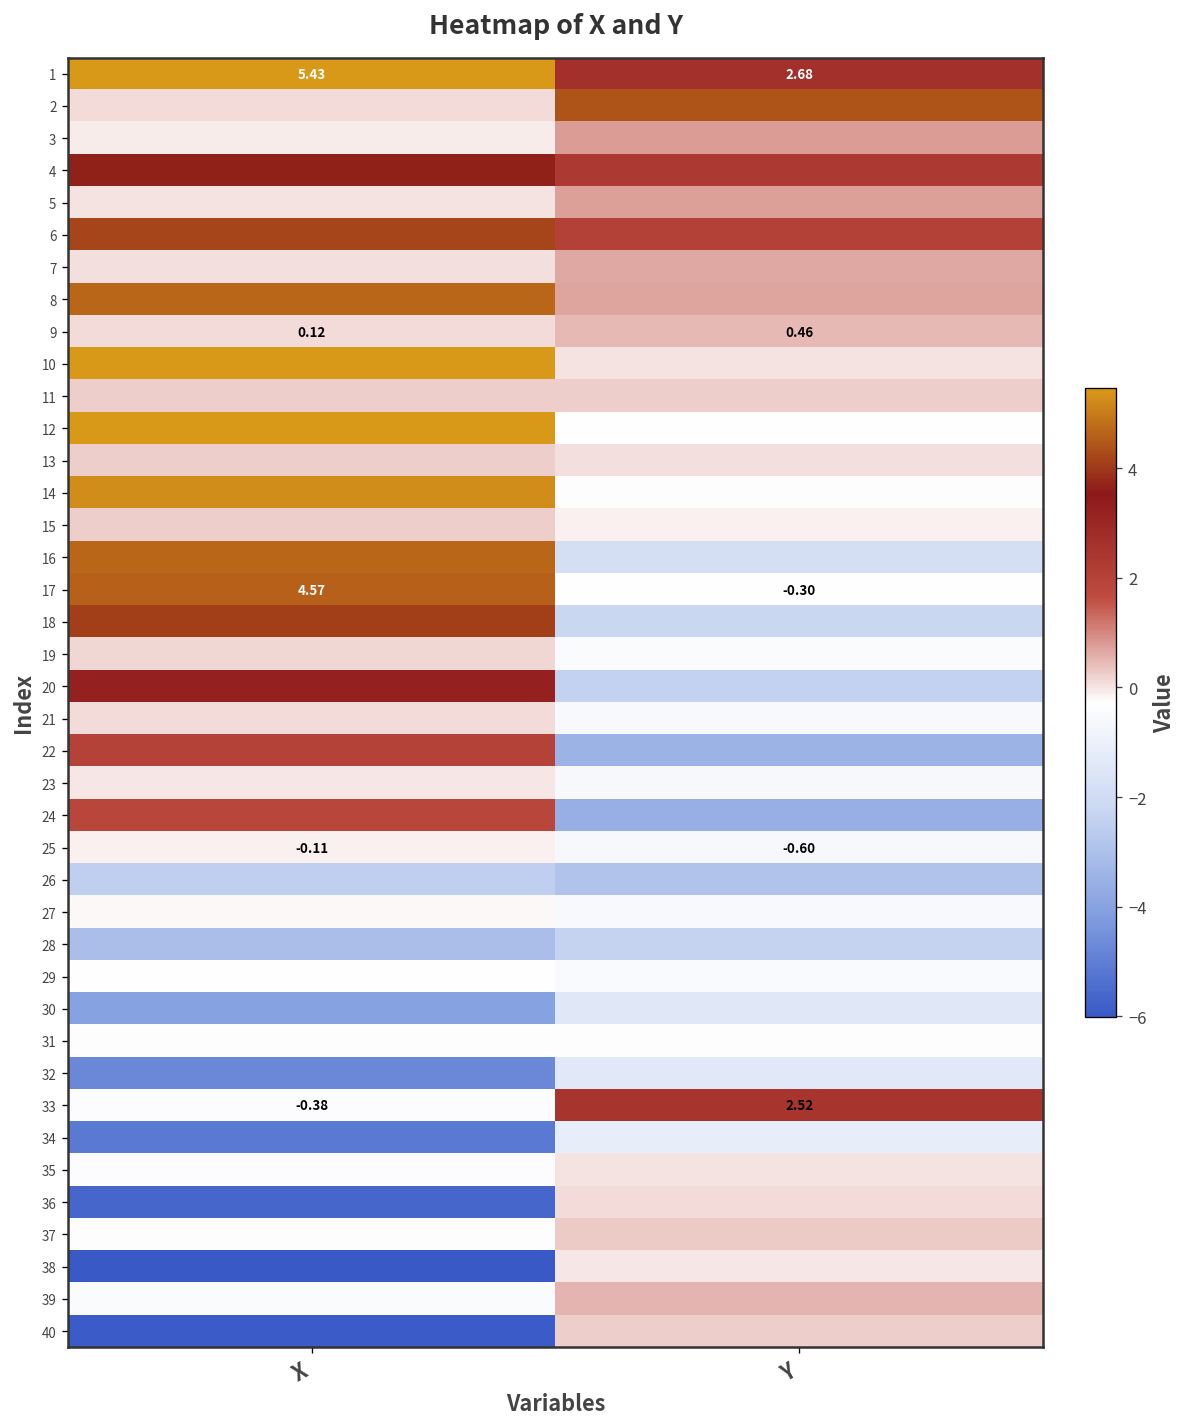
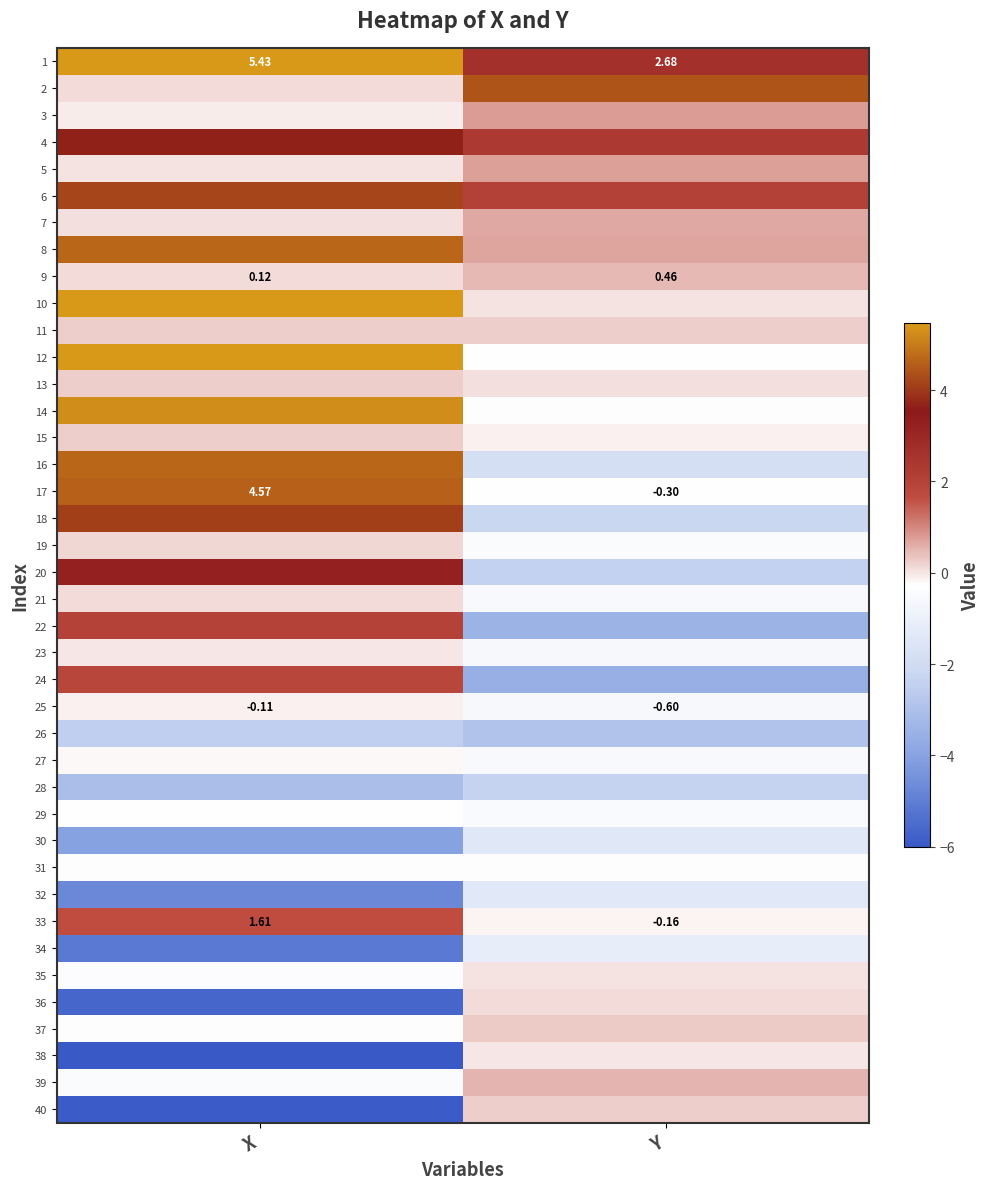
  {
    "1": {
      "X": 5.43,
      "Y": 2.68
    },
    "9": {
      "X": 0.12,
      "Y": 0.46
    },
    "17": {
      "X": 4.57,
      "Y": -0.30
    },
    "25": {
      "X": -0.11,
      "Y": -0.60
    },
    "33": {
-     "X": -0.38,
-     "Y": 2.52
+     "X": 1.61,
+     "Y": -0.16
    }
  }
